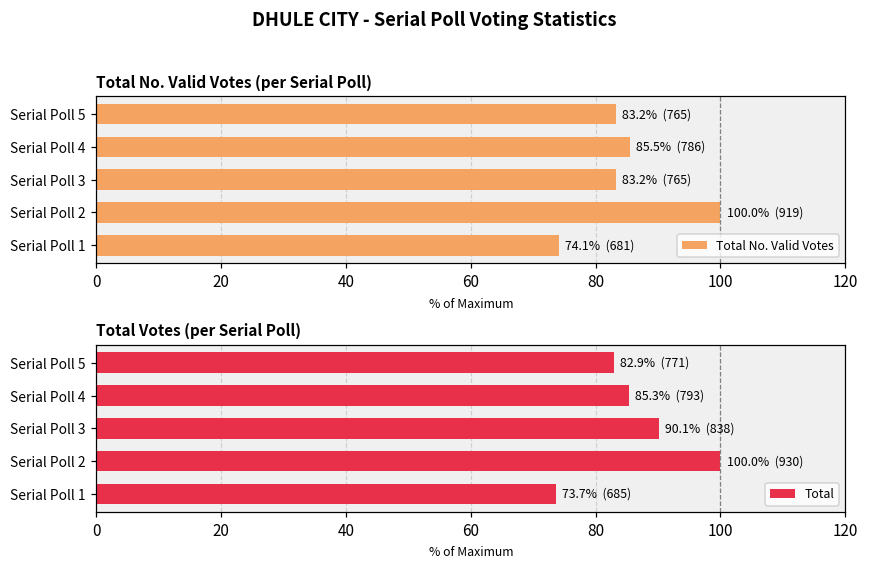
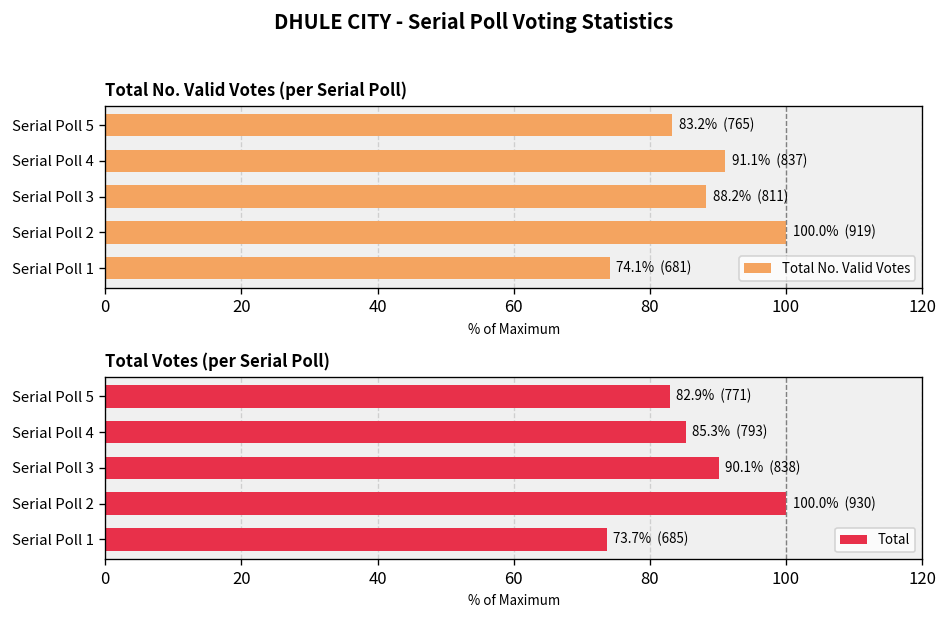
  {
    "Total No. Valid Votes (per Serial Poll)": {
      "Serial Poll 5": "83.2%",
-     "Serial Poll 4": "85.5% (786)",
-     "Serial Poll 3": "83.2% (765)",
+     "Serial Poll 4": "91.1% (837)",
+     "Serial Poll 3": "88.2% (811)",
      "Serial Poll 2": "100.0%",
      "Serial Poll 1": "74.1%"
    },
    "Total Votes (per Serial Poll)": {
      "Serial Poll 5": "82.9%",
      "Serial Poll 4": "85.3%",
      "Serial Poll 3": "90.1%",
      "Serial Poll 2": "100.0%",
      "Serial Poll 1": "73.7%"
    }
  }
